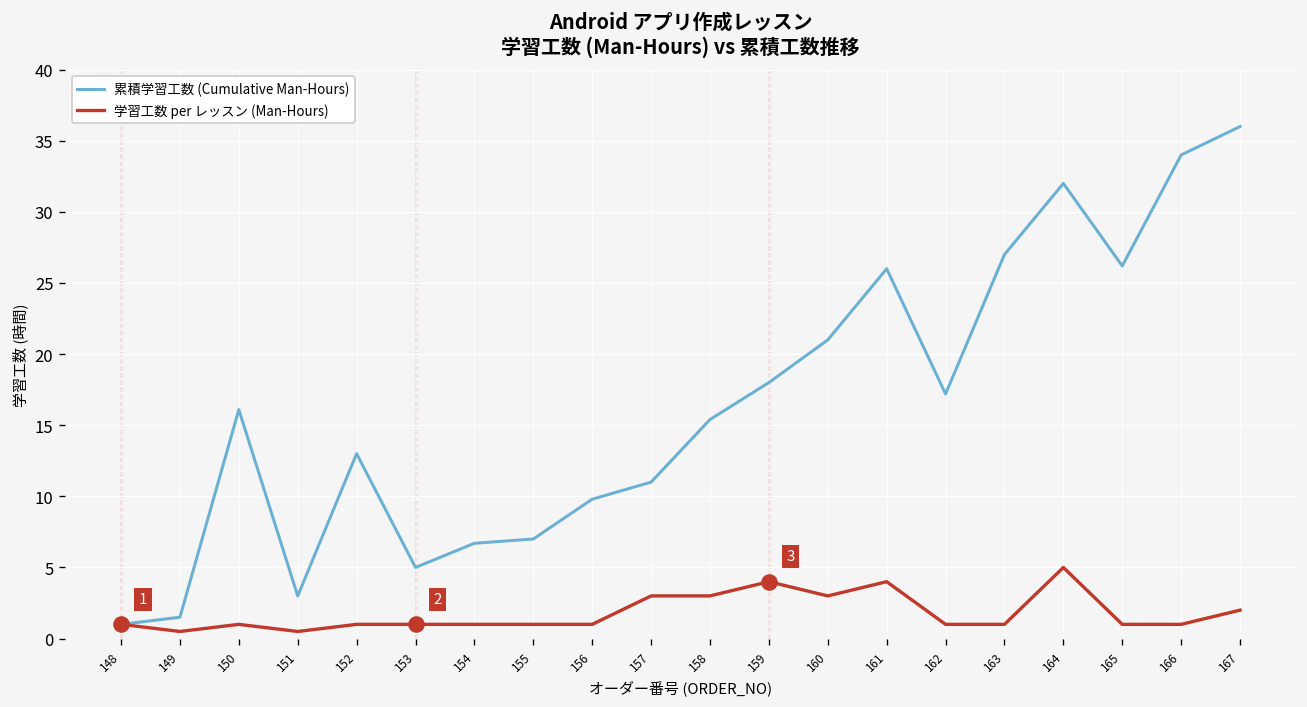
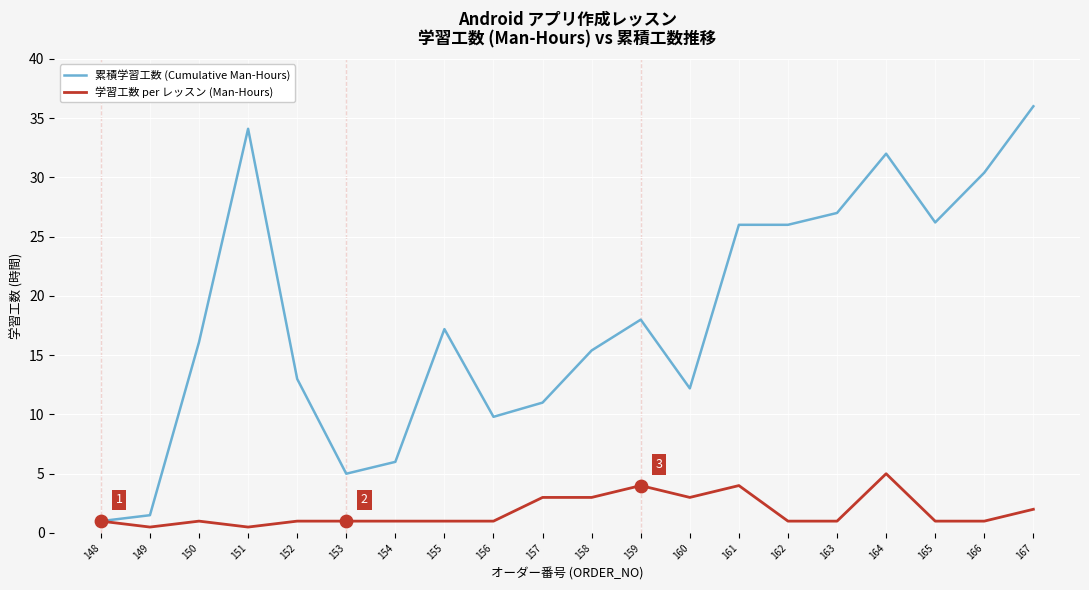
  {
    "累積学習工数 (Cumulative Man-Hours)": {
      "150": 16.1,
-     "151": 3.0,
+     "151": 34.1,
      "152": 13.0,
      "153": 5.0,
-     "154": 6.7,
-     "155": 7.0,
+     "154": 6.0,
+     "155": 17.2,
      "156": 9.8,
      "157": 11.0,
      "158": 15.4,
      "159": 18.0,
-     "160": 21.0,
+     "160": 12.2,
      "161": 26.0,
-     "162": 17.2,
+     "162": 26.0,
      "163": 27.0,
      "164": 32.0,
      "165": 26.2,
-     "166": 34.0,
+     "166": 30.4,
      "167": 36.0
    }
  }
